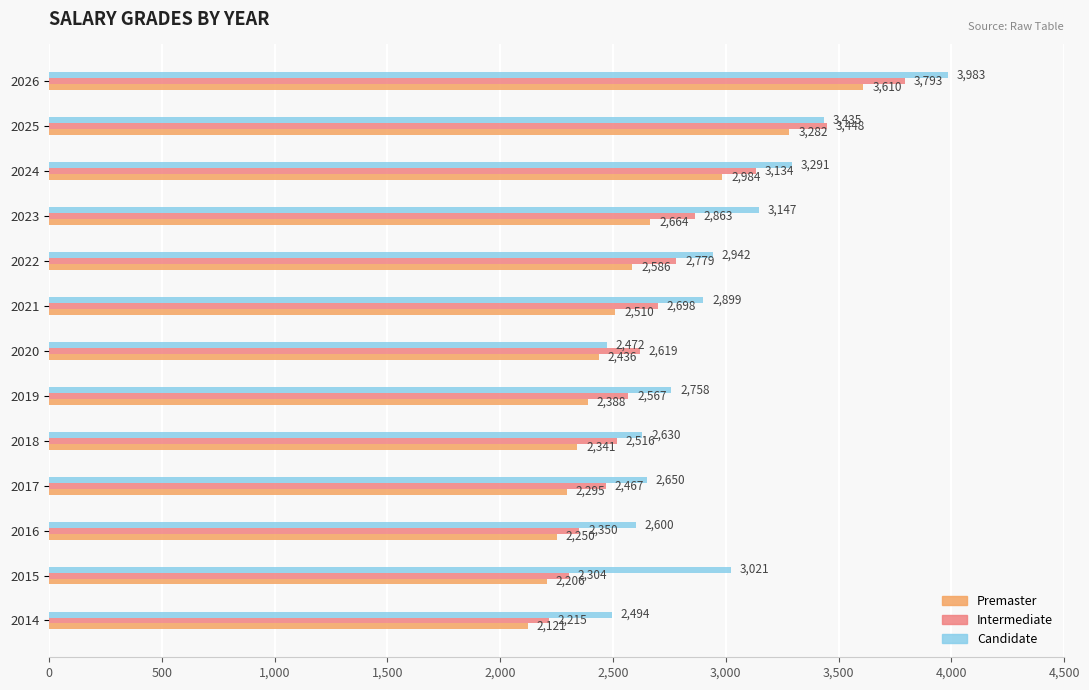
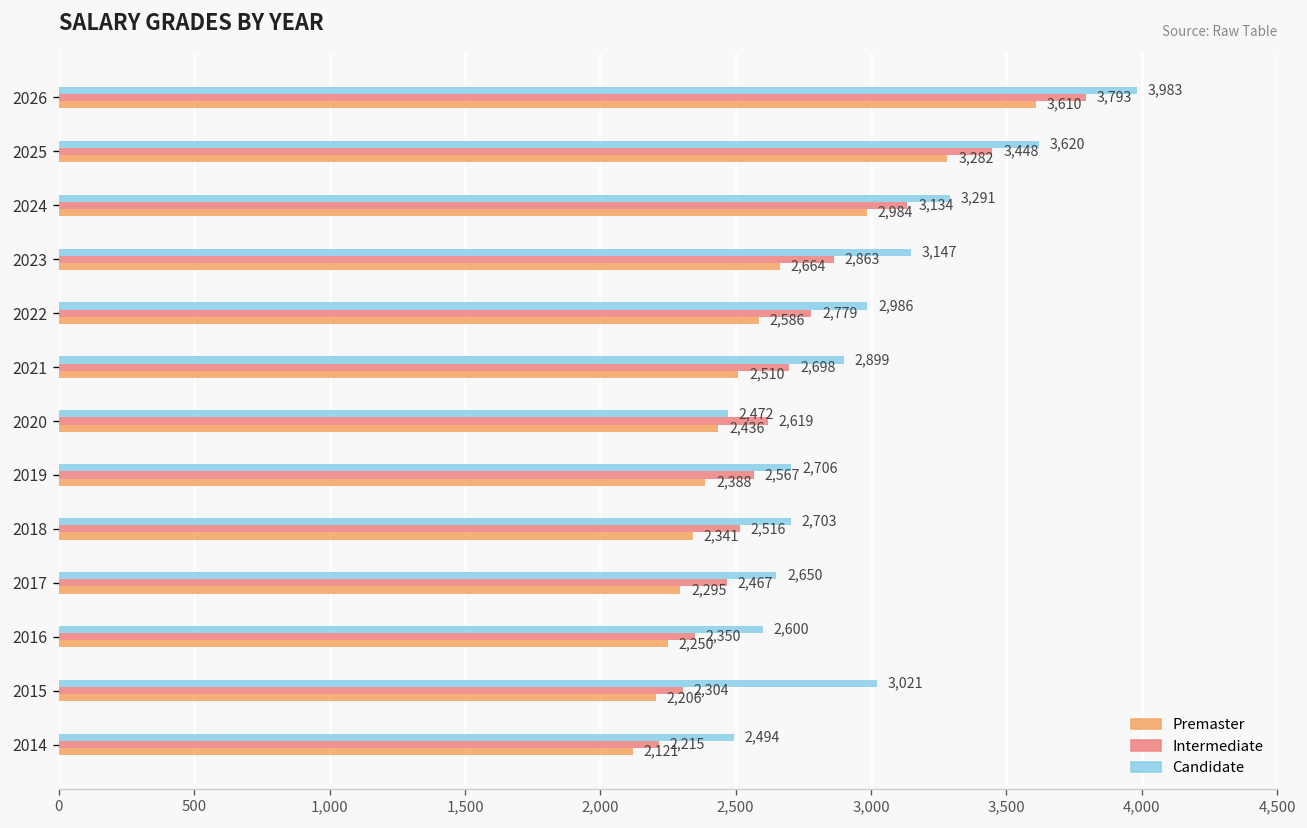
  {
    "Candidate": {
      "2026": "3,983",
-     "2025": "3,435",
+     "2025": "3,620",
      "2024": "3,291",
      "2023": "3,147",
-     "2022": "2,942",
+     "2022": "2,986",
      "2021": "2,899",
      "2020": "2,472",
-     "2019": "2,758",
-     "2018": "2,630",
+     "2019": "2,706",
+     "2018": "2,703",
      "2017": "2,650",
      "2016": "2,600",
      "2015": "3,021",
      "2014": "2,494"
    }
  }
